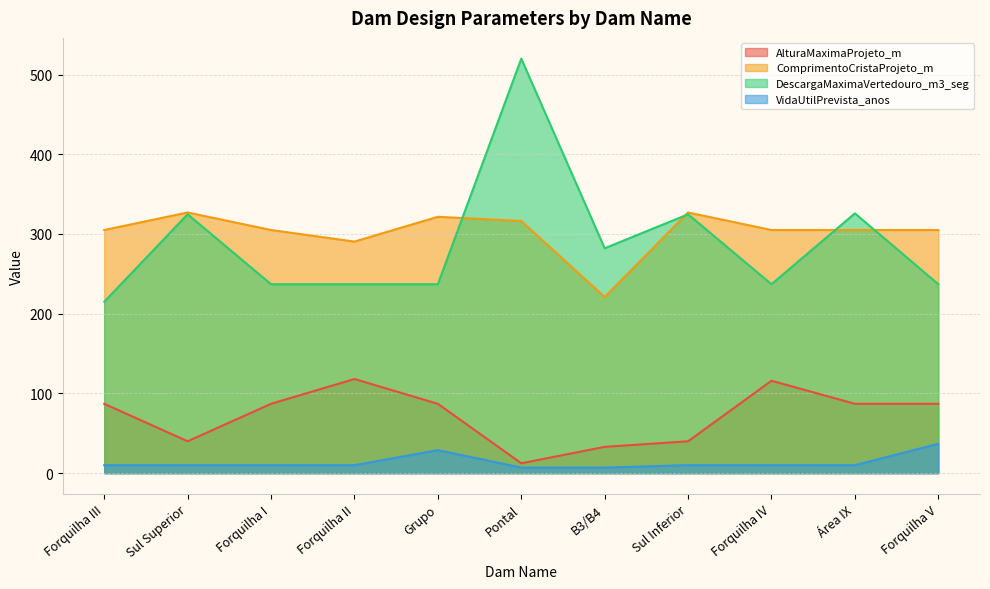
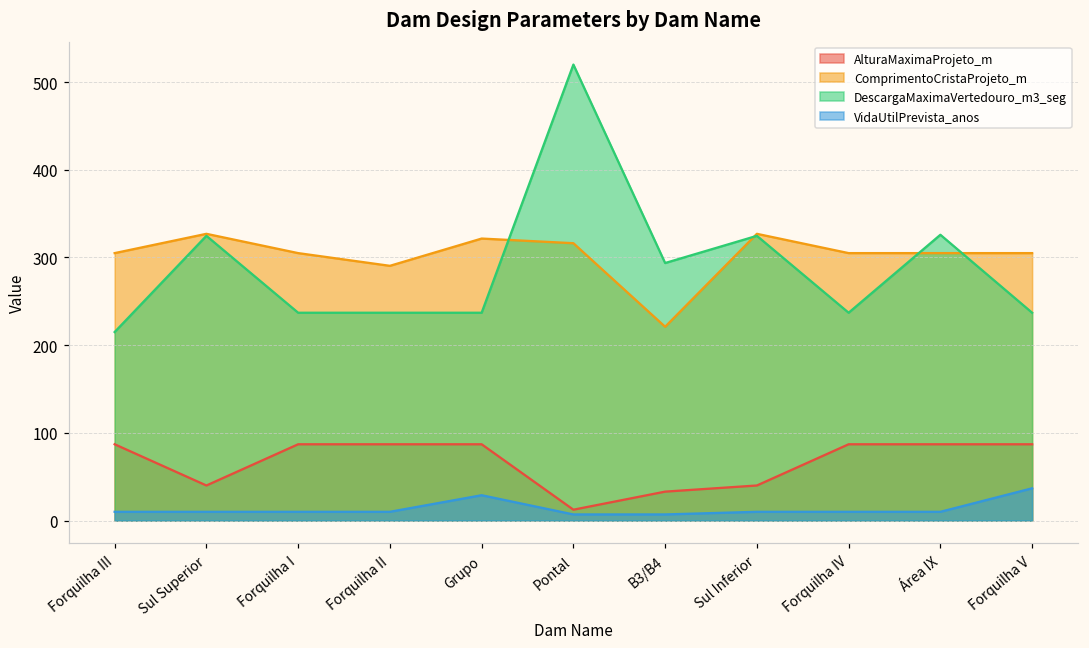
  {
    "AlturaMaximaProjeto_m": {
      "Forquilha III": 90,
      "Sul Superior": 40,
      "Forquilha I": 90,
-     "Forquilha II": 120,
+     "Forquilha II": 90,
      "Grupo": 90,
      "Pontal": 10,
      "B3/B4": 30,
      "Sul Inferior": 40,
-     "Forquilha IV": 120,
+     "Forquilha IV": 90,
      "Área IX": 90,
      "Forquilha V": 90
    },
    "ComprimentoCristaProjeto_m": {
      "Forquilha III": 310,
      "Forquilha I": 310,
      "Forquilha II": 290,
      "Grupo": 320,
      "Pontal": 320,
      "B3/B4": 220,
      "Forquilha IV": 310,
      "Área IX": 310,
      "Forquilha V": 310
    },
    "DescargaMaximaVertedouro_m3_seg": {
      "Forquilha III": 220,
      "Forquilha I": 240,
      "Forquilha II": 240,
      "Grupo": 240,
      "Pontal": 520,
-     "B3/B4": 280,
+     "B3/B4": 290,
      "Forquilha IV": 240,
      "Área IX": 330,
      "Forquilha V": 240
    },
    "VidaUtilPrevista_anos": {
      "Forquilha III": 10,
      "Sul Superior": 10,
      "Forquilha I": 10,
      "Forquilha II": 10,
      "Grupo": 30,
      "Pontal": 10,
      "B3/B4": 10,
      "Sul Inferior": 10,
      "Forquilha IV": 10,
      "Área IX": 10,
      "Forquilha V": 40
    }
  }
